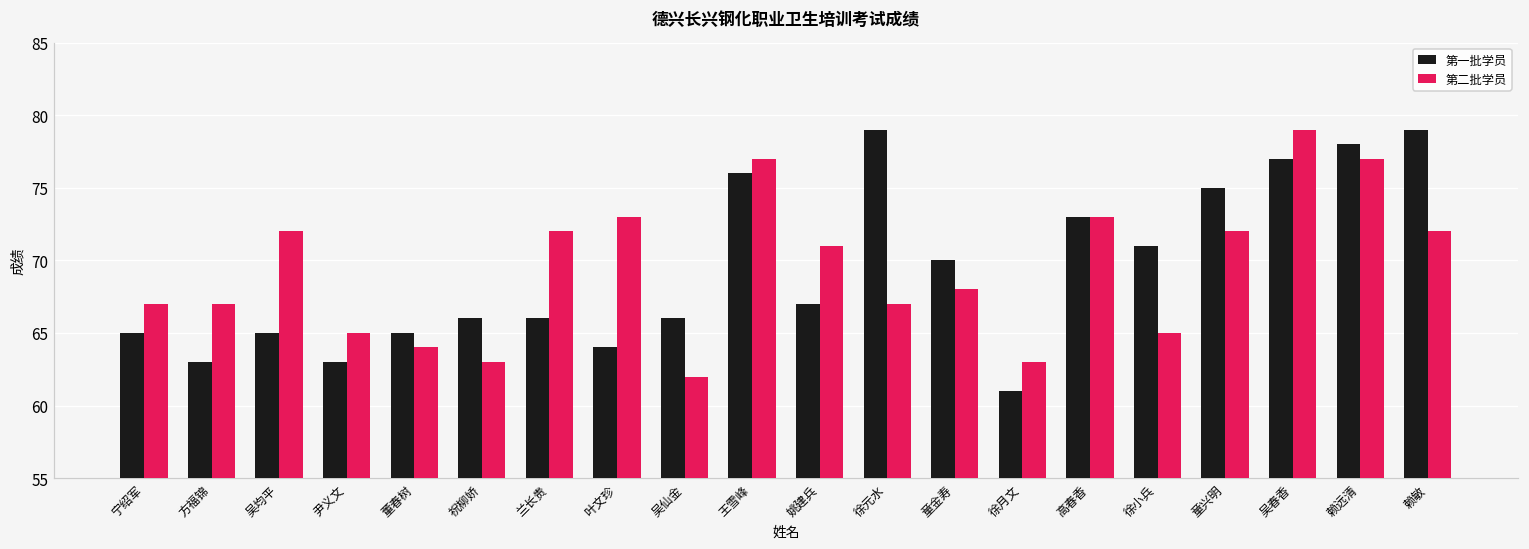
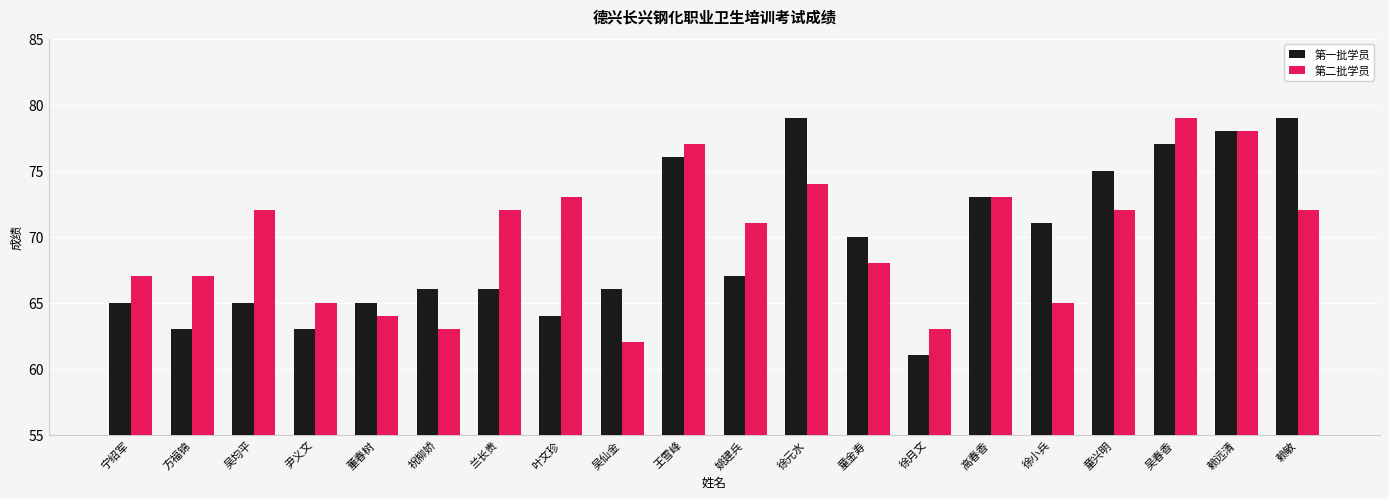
  {
    "第一批学员": {
      "宁绍军": 65,
      "方福锦": 63,
      "吴均平": 65,
      "尹义文": 63,
      "董春树": 65,
      "祝柳娇": 66,
      "兰长贵": 66,
      "叶文珍": 64,
      "吴仙金": 66,
      "王雪峰": 76,
      "姚建兵": 67,
      "徐元水": 79,
      "童金寿": 70,
      "徐月文": 61,
      "高春香": 73,
      "徐小兵": 71,
      "童兴明": 75,
      "吴春香": 77,
      "赖远清": 78,
      "赖敏": 79
    },
    "第二批学员": {
      "宁绍军": 67,
      "方福锦": 67,
      "吴均平": 72,
      "尹义文": 65,
      "董春树": 64,
      "祝柳娇": 63,
      "兰长贵": 72,
      "叶文珍": 73,
      "吴仙金": 62,
      "王雪峰": 77,
      "姚建兵": 71,
-     "徐元水": 67,
+     "徐元水": 74,
      "童金寿": 68,
      "徐月文": 63,
      "高春香": 73,
      "徐小兵": 65,
      "童兴明": 72,
      "吴春香": 79,
-     "赖远清": 77,
+     "赖远清": 78,
      "赖敏": 72
    }
  }
